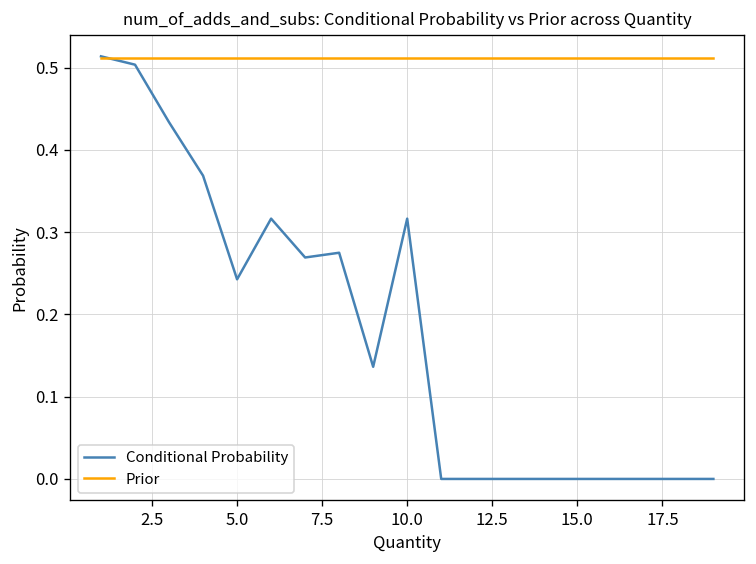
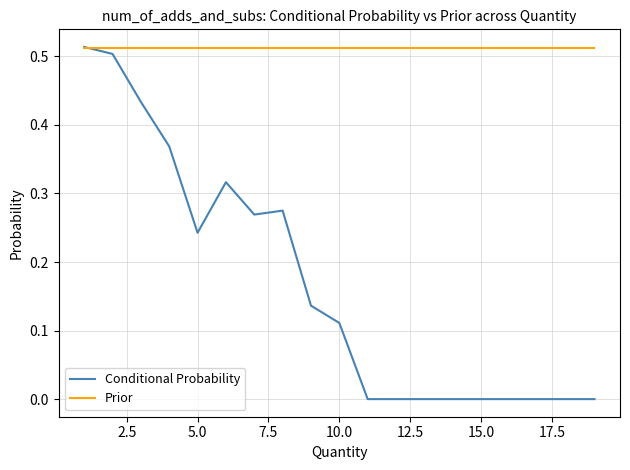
  {
    "Conditional Probability": {
      "5.0": 0.24,
-     "10.0": 0.32,
+     "10.0": 0.11,
      "15.0": 0.00
    },
    "Prior": {
      "5.0": 0.51,
      "10.0": 0.51,
      "15.0": 0.51
    }
  }
